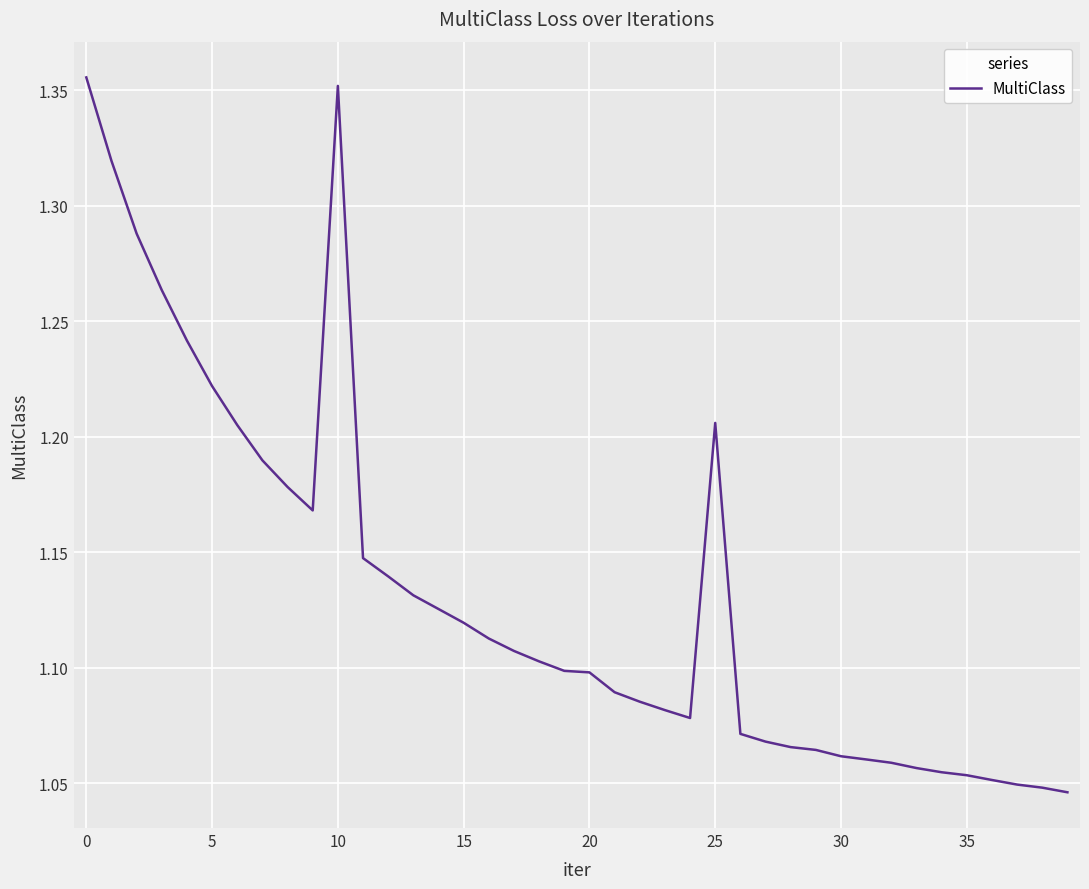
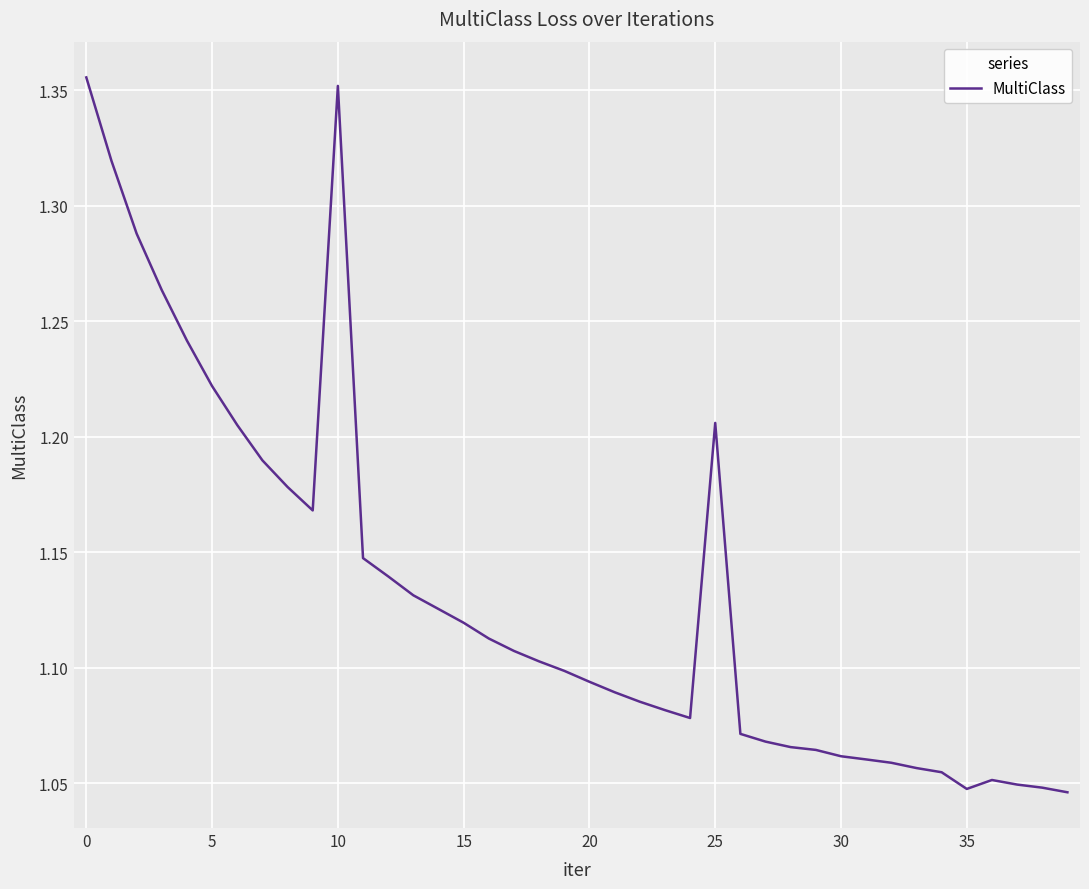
  {
    "0": 1.356,
    "5": 1.222,
    "10": 1.352,
    "15": 1.119,
-   "20": 1.098,
+   "20": 1.094,
    "25": 1.206,
    "30": 1.062,
-   "35": 1.053
+   "35": 1.047
  }
